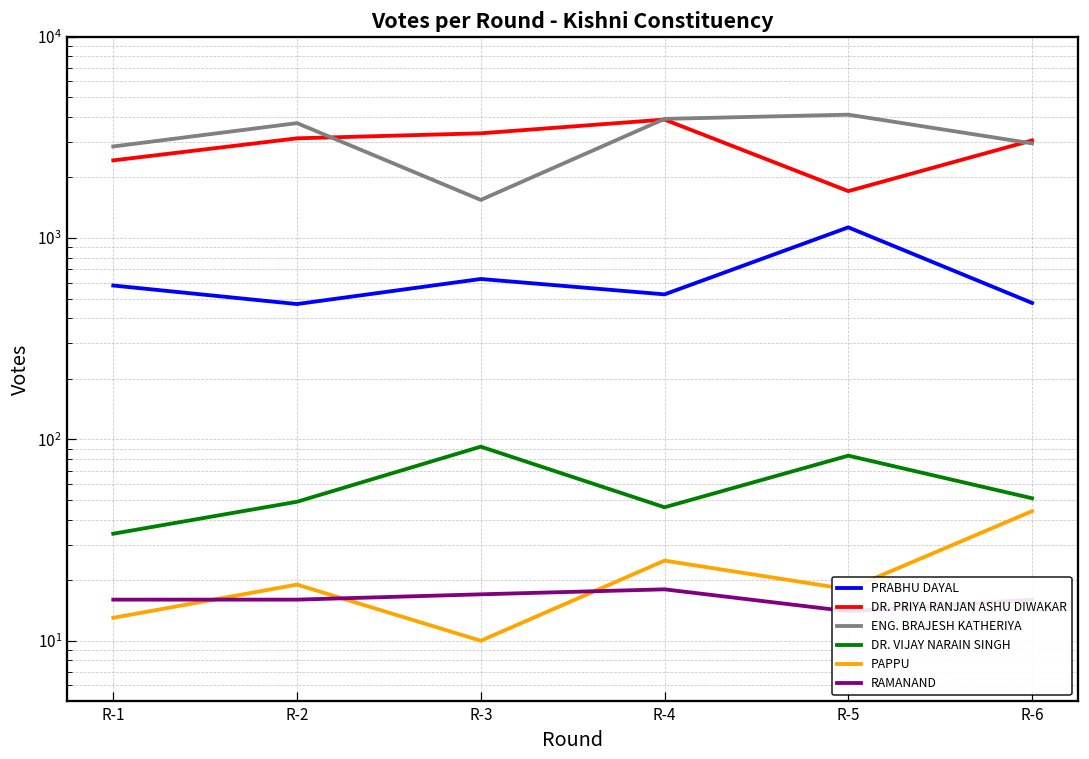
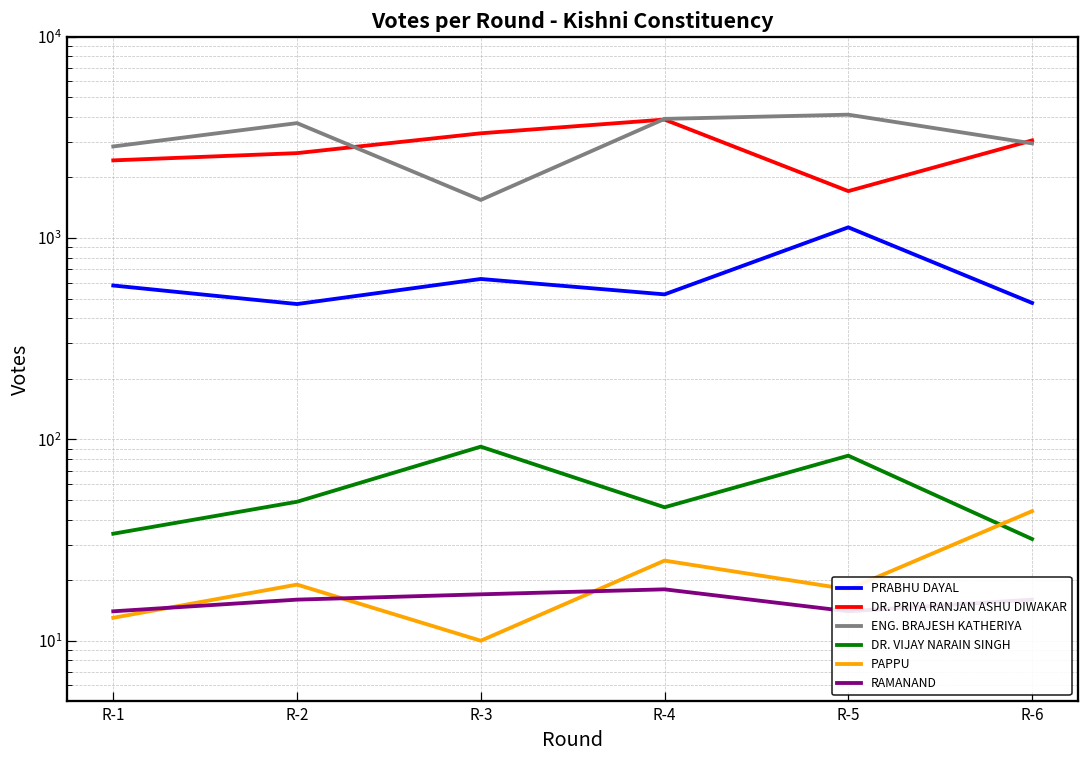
  {
    "PRABHU DAYAL": {
      "R-1": 580,
      "R-2": 470,
      "R-3": 630,
      "R-4": 530,
      "R-5": 1100,
      "R-6": 480
    },
    "DR. PRIYA RANJAN ASHU DIWAKAR": {
      "R-1": 2400,
-     "R-2": 3100,
+     "R-2": 2600,
      "R-3": 3300,
      "R-5": 1700,
      "R-6": 3100
    },
    "ENG. BRAJESH KATHERIYA": {
      "R-1": 2800,
      "R-2": 3700,
      "R-3": 1500,
      "R-5": 4100,
      "R-6": 3000
    },
    "DR. VIJAY NARAIN SINGH": {
      "R-1": 34,
      "R-2": 49,
      "R-3": 90,
      "R-4": 46,
      "R-5": 80,
-     "R-6": 51
+     "R-6": 32
    },
    "PAPPU": {
      "R-1": 13,
      "R-2": 19,
      "R-3": 10,
      "R-4": 25,
      "R-6": 44
    },
    "RAMANAND": {
-     "R-1": 16,
+     "R-1": 14,
      "R-2": 16,
      "R-3": 17,
      "R-4": 18
    }
  }
